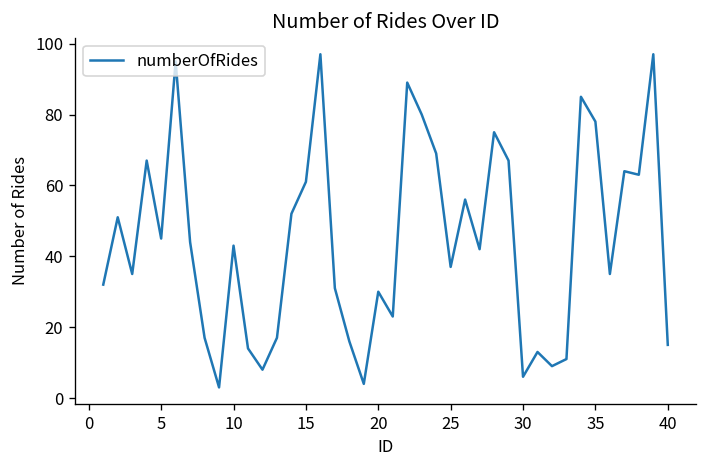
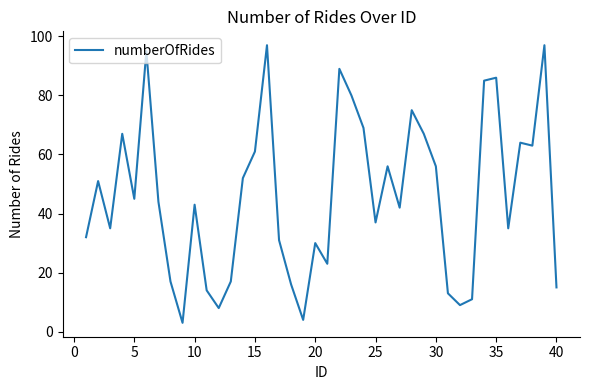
  {
    "5": 45,
    "10": 43,
    "15": 61,
    "20": 30,
    "25": 37,
-   "30": 6,
-   "35": 78,
+   "30": 56,
+   "35": 86,
    "40": 15
  }
